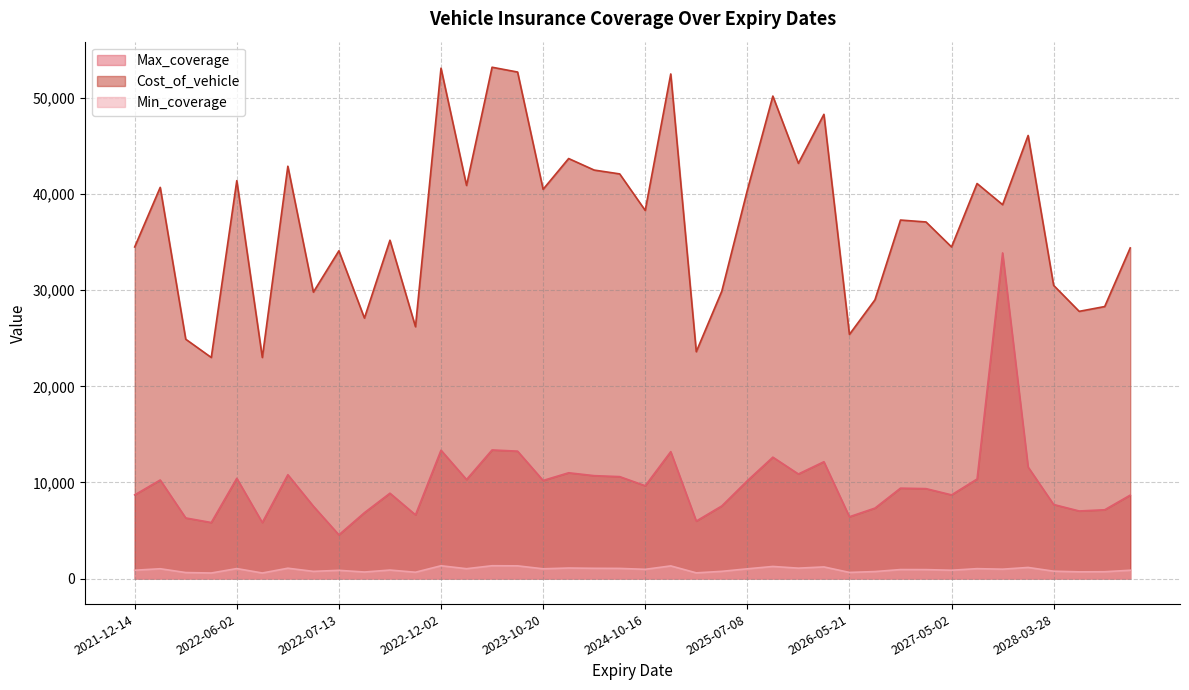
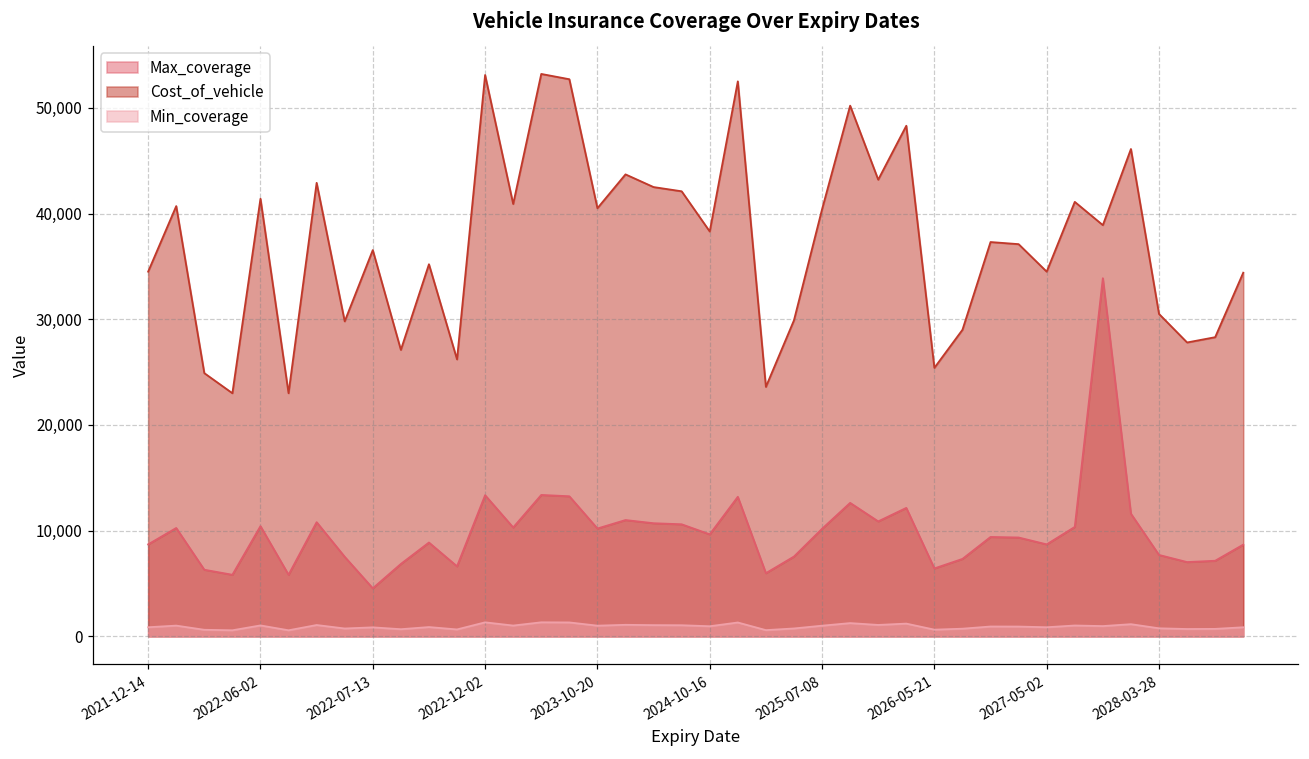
  {
    "Max_coverage": {
      "2022-07-13": "5,000",
      "2027-05-02": "9,000"
    },
    "Cost_of_vehicle": {
-     "2022-07-13": "34,000",
+     "2022-07-13": "37,000",
      "2027-05-02": "35,000"
    },
    "Min_coverage": {
      "2022-07-13": "1,000",
      "2027-05-02": "1,000"
    }
  }
